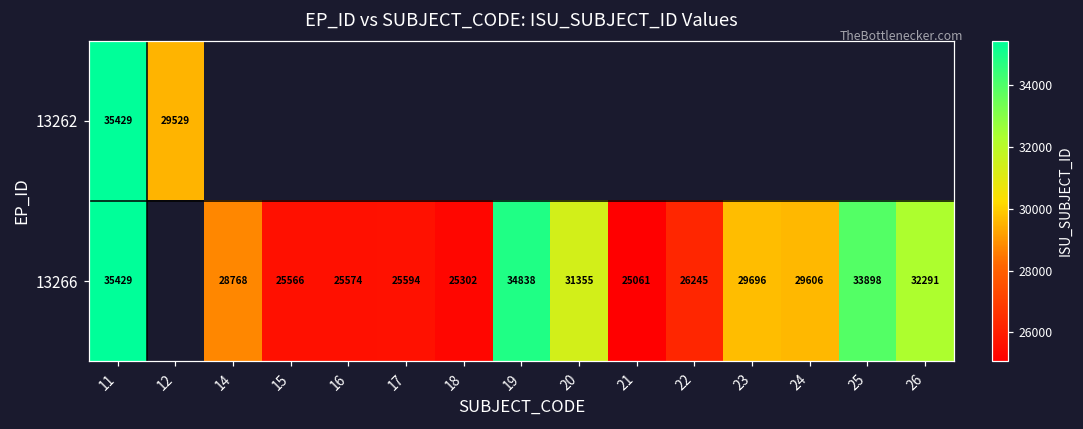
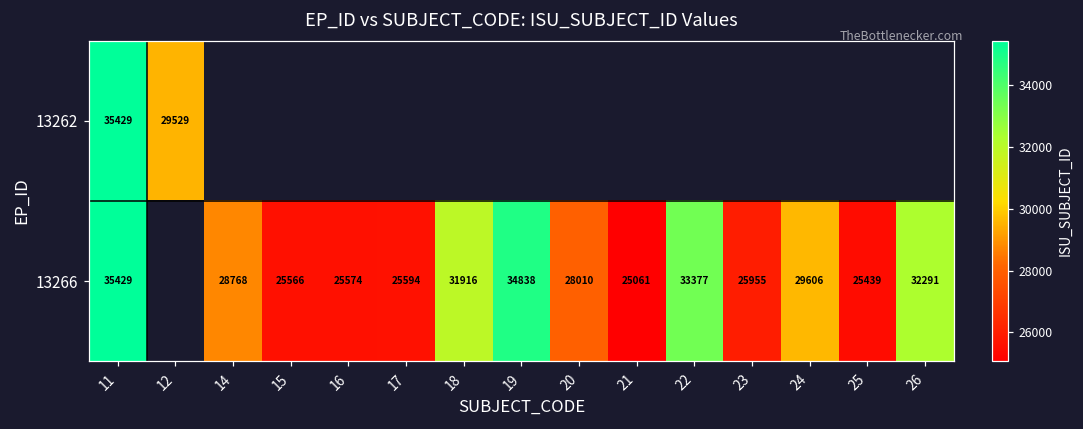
  {
    "13262": {
      "11": 35429,
      "12": 29529
    },
    "13266": {
      "11": 35429,
      "14": 28768,
      "15": 25566,
      "16": 25574,
      "17": 25594,
-     "18": 25302,
+     "18": 31916,
      "19": 34838,
-     "20": 31355,
+     "20": 28010,
      "21": 25061,
-     "22": 26245,
-     "23": 29696,
+     "22": 33377,
+     "23": 25955,
      "24": 29606,
-     "25": 33898,
+     "25": 25439,
      "26": 32291
    }
  }
